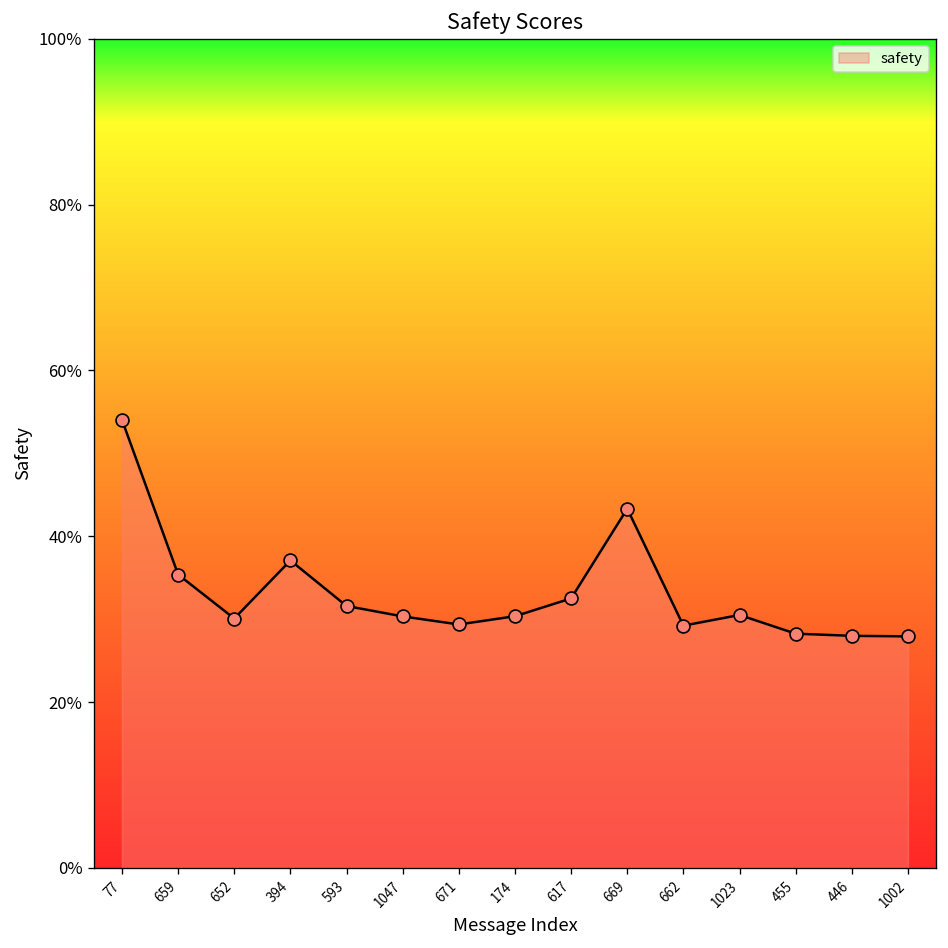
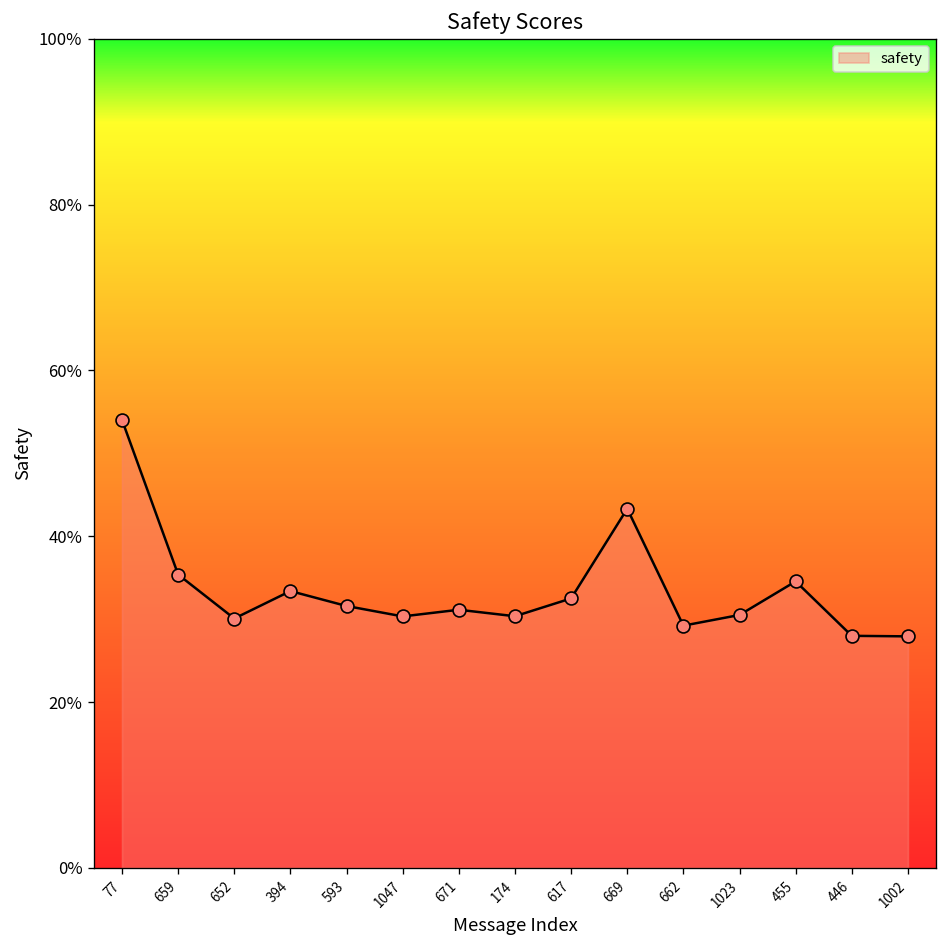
  {
    "77": "54%",
    "659": "35%",
    "652": "30%",
-   "394": "37%",
+   "394": "33%",
    "593": "32%",
    "1047": "30%",
-   "671": "29%",
+   "671": "31%",
    "174": "30%",
    "617": "32%",
    "669": "43%",
    "662": "29%",
    "1023": "31%",
-   "455": "28%",
+   "455": "35%",
    "446": "28%",
    "1002": "28%"
  }
